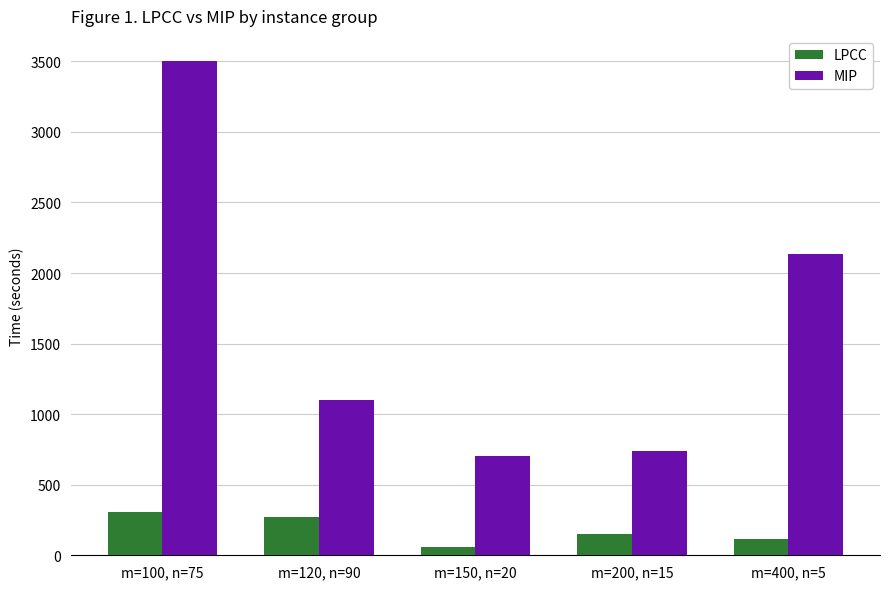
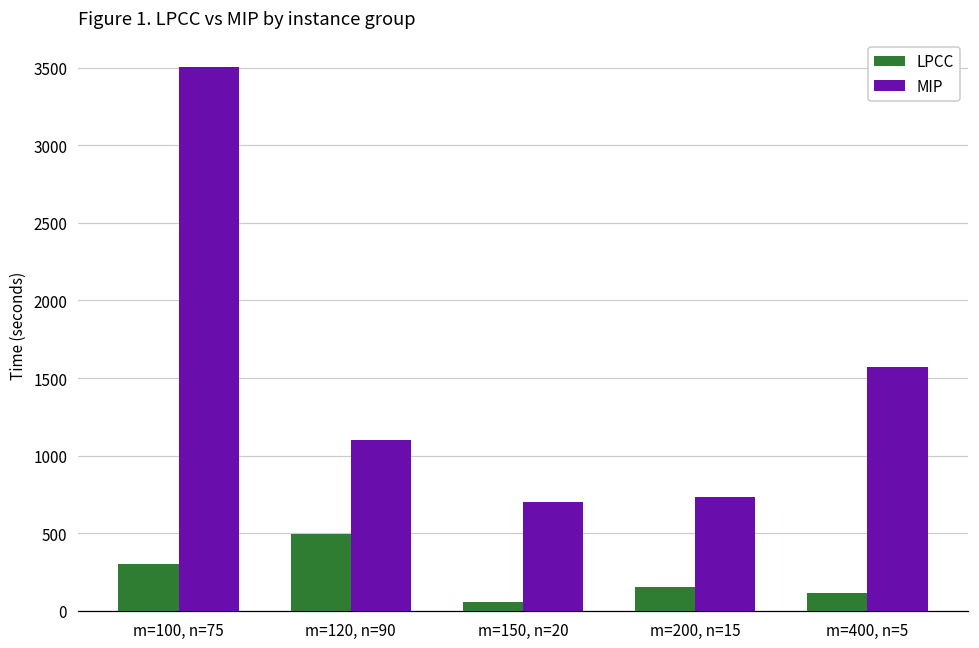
  {
    "LPCC": {
      "m=100, n=75": 300,
-     "m=120, n=90": 270,
+     "m=120, n=90": 490,
      "m=150, n=20": 60,
      "m=200, n=15": 150,
      "m=400, n=5": 110
    },
    "MIP": {
      "m=100, n=75": 3500,
      "m=120, n=90": 1100,
      "m=150, n=20": 700,
      "m=200, n=15": 740,
-     "m=400, n=5": 2130
+     "m=400, n=5": 1570
    }
  }
